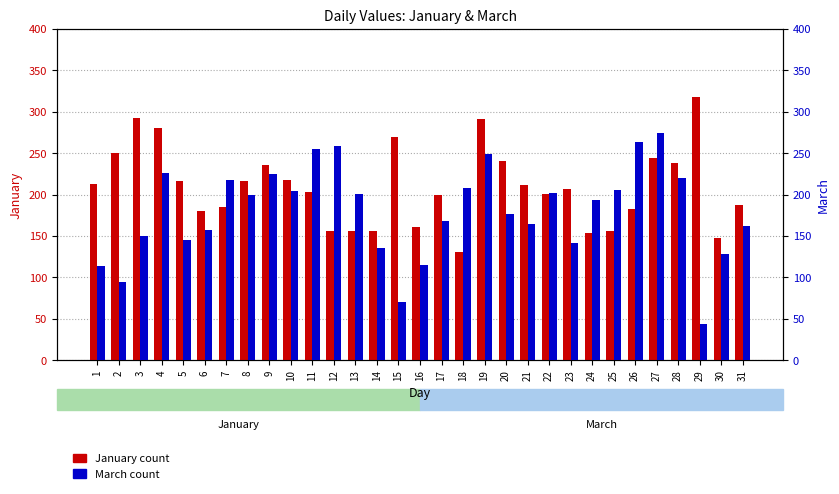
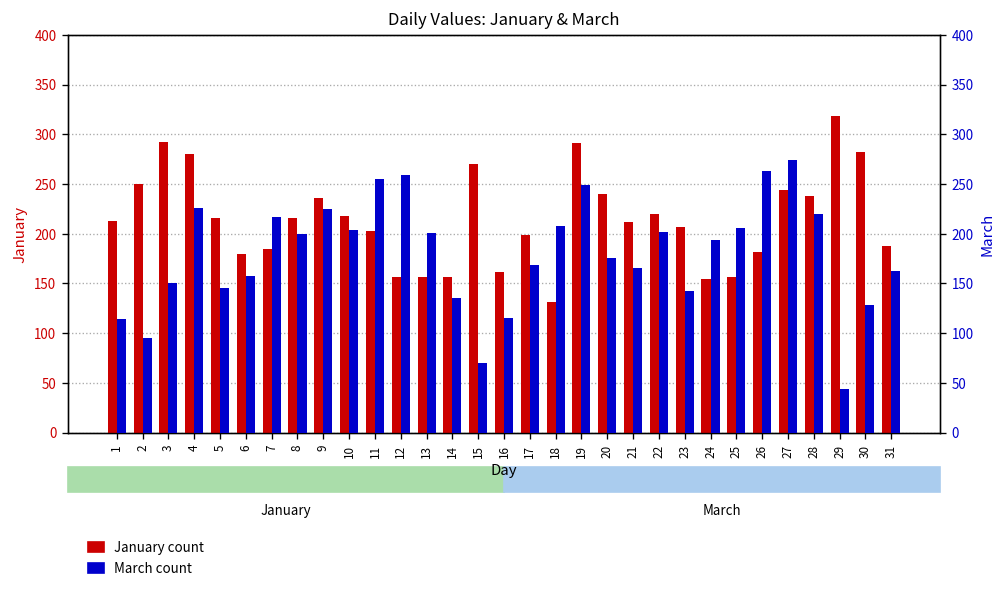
  {
    "January count": {
      "1": 210,
      "2": 250,
      "3": 290,
      "4": 280,
      "5": 220,
      "6": 180,
      "7": 190,
      "8": 220,
      "9": 240,
      "10": 220,
      "11": 200,
      "12": 160,
      "13": 160,
      "14": 160,
      "15": 270,
      "16": 160,
      "17": 200,
      "18": 130,
      "19": 290,
      "20": 240,
      "21": 210,
-     "22": 200,
+     "22": 220,
      "23": 210,
      "24": 150,
      "25": 160,
      "26": 180,
      "27": 240,
      "28": 240,
      "29": 320,
-     "30": 150,
+     "30": 280,
      "31": 190
    },
    "March count": {
      "1": 110,
      "2": 100,
      "3": 150,
      "4": 230,
      "5": 150,
      "6": 160,
      "7": 220,
      "8": 200,
      "9": 230,
      "10": 200,
      "11": 260,
      "12": 260,
      "13": 200,
      "14": 140,
      "15": 70,
      "16": 120,
      "17": 170,
      "18": 210,
      "19": 250,
      "20": 180,
      "21": 170,
      "22": 200,
      "23": 140,
      "24": 190,
      "25": 210,
      "26": 260,
      "27": 270,
      "28": 220,
      "29": 40,
      "30": 130,
      "31": 160
    }
  }
